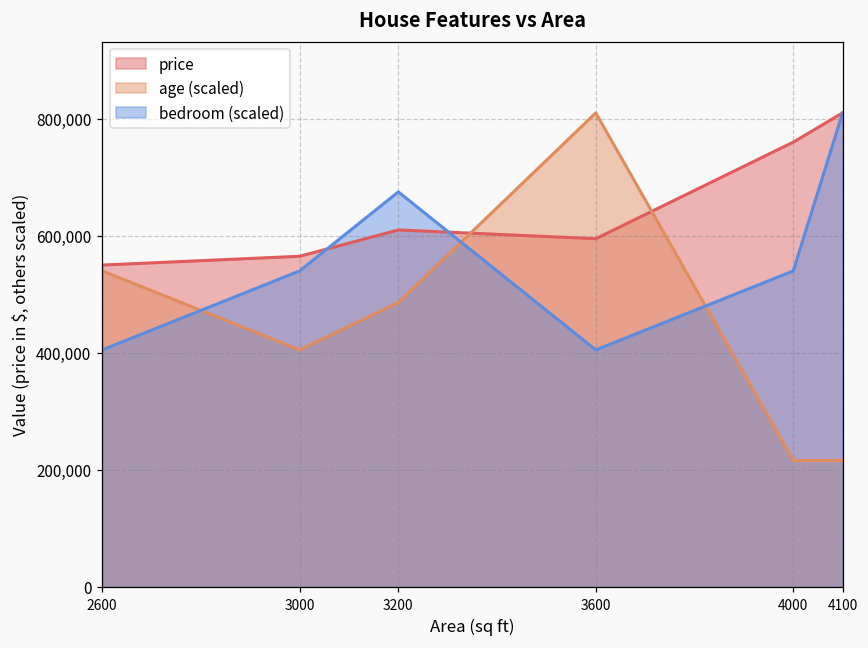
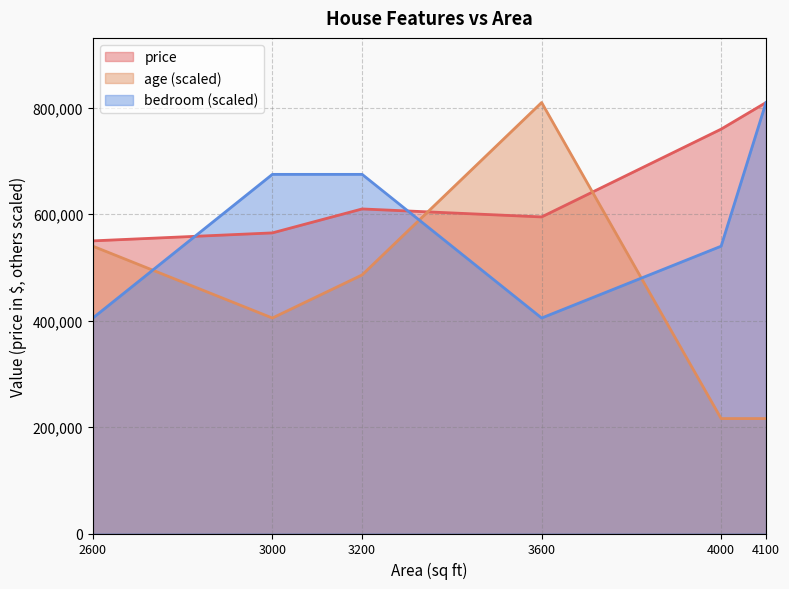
  {
    "bedroom (scaled)": {
      "2600": "410,000",
-     "3000": "540,000",
+     "3000": "680,000",
      "3200": "680,000",
      "3600": "410,000",
      "4000": "540,000"
    }
  }
